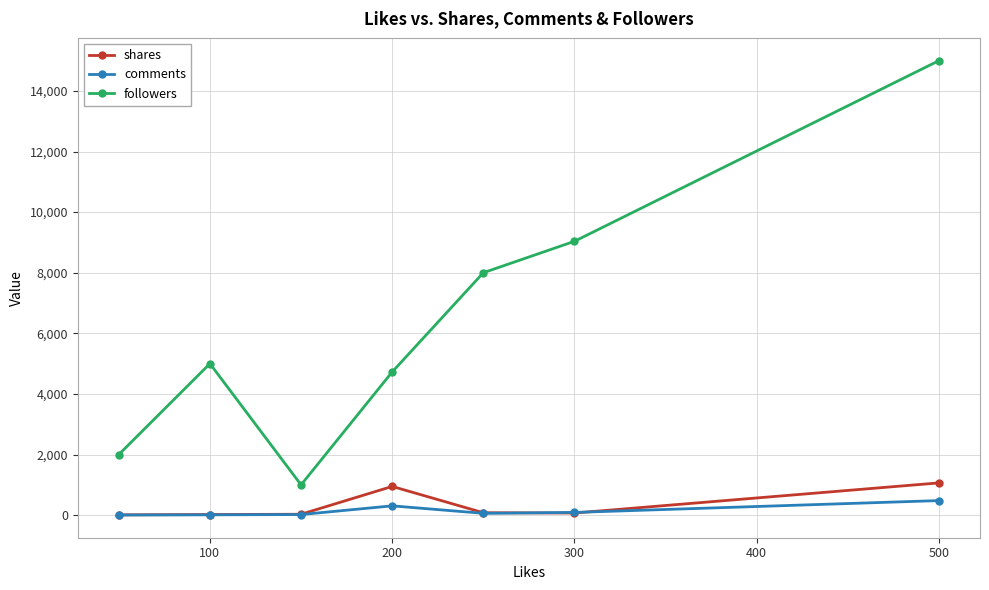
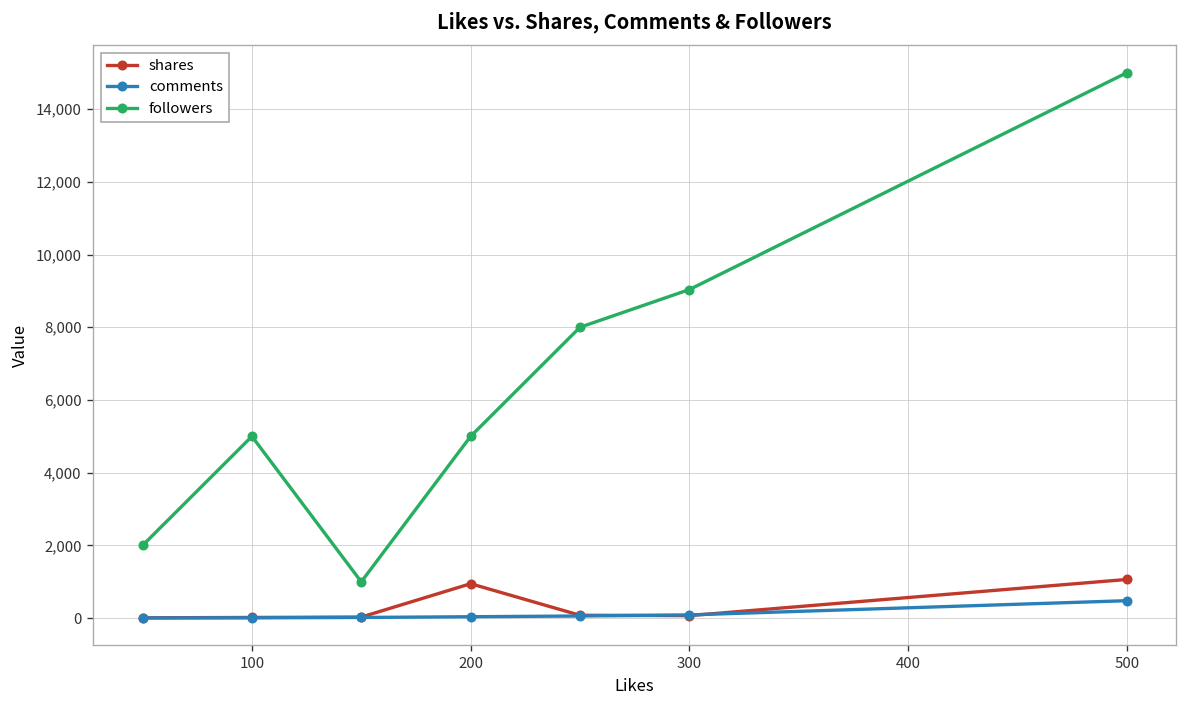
  {
    "shares": {
      "200": "900",
      "500": "1,100"
    },
    "comments": {
-     "200": "300",
+     "200": "0",
      "500": "500"
    },
    "followers": {
      "100": "5,000",
-     "200": "4,700",
+     "200": "5,000",
      "300": "9,000",
      "500": "15,000"
    }
  }
